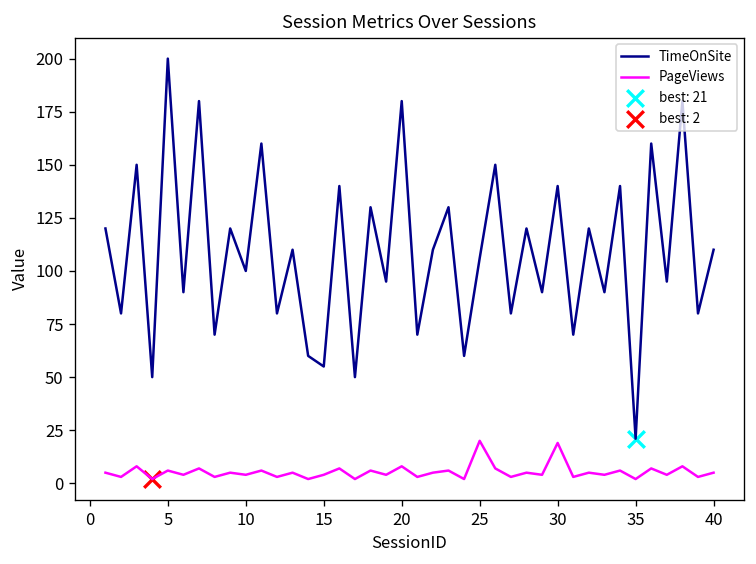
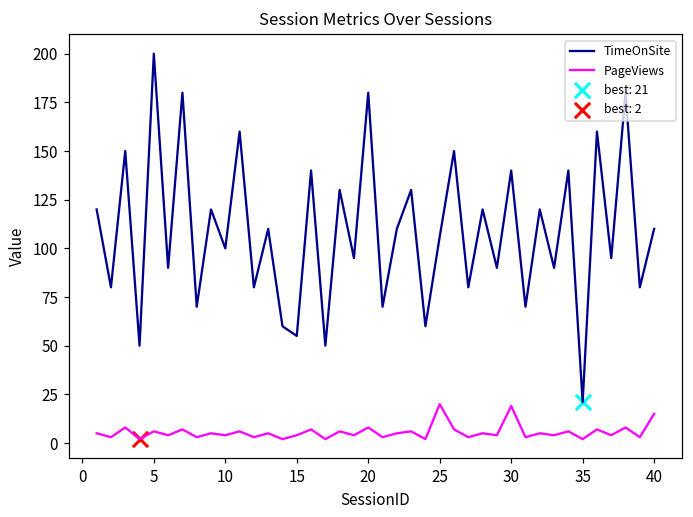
  {
    "TimeOnSite": {
      "5": 200,
      "10": 100,
      "15": 55,
      "20": 180,
      "25": 106,
      "30": 140,
      "40": 110
    },
    "PageViews": {
      "5": 6,
      "10": 4,
      "15": 4,
      "20": 8,
      "25": 20,
      "30": 19,
      "35": 2,
-     "40": 5
+     "40": 15
    }
  }
